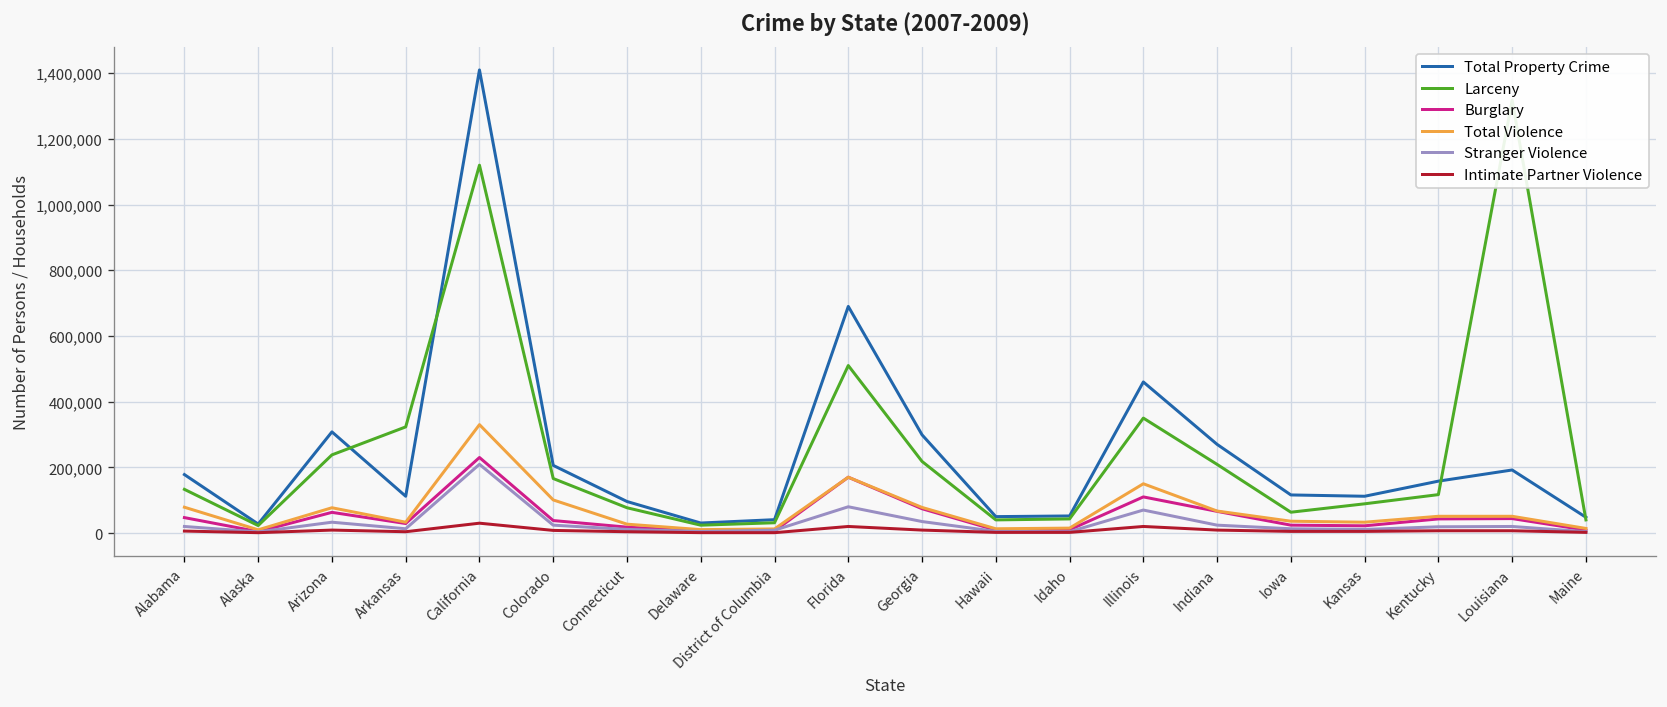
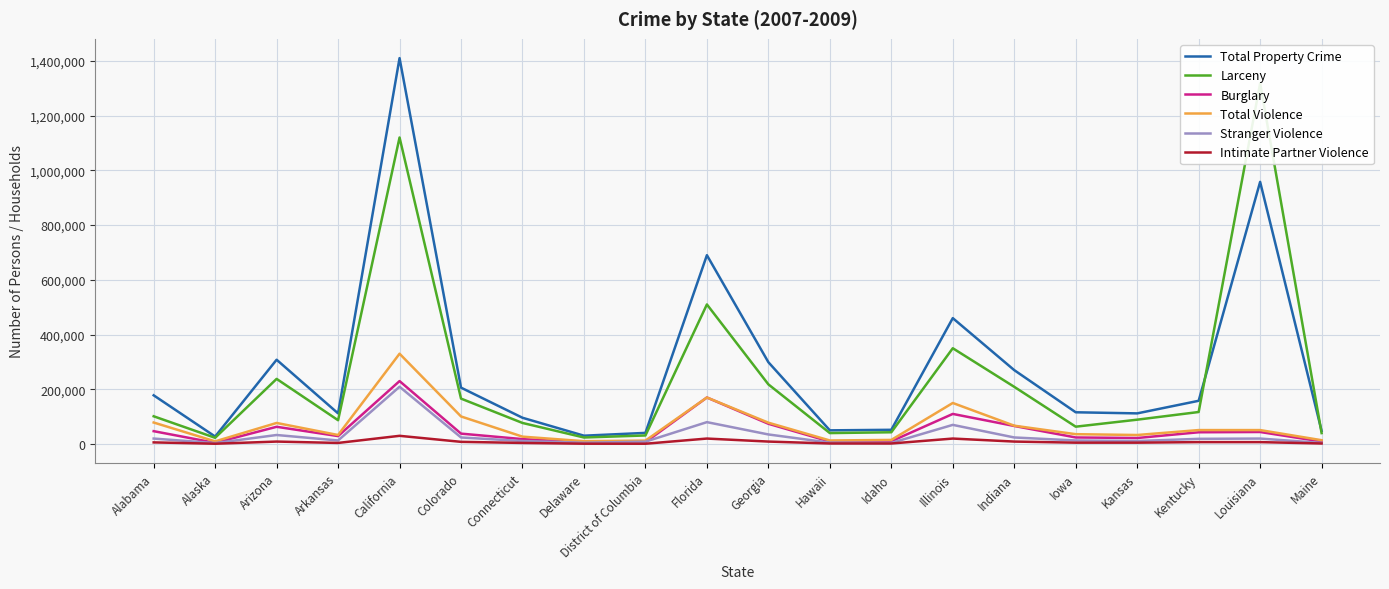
  {
    "Total Property Crime": {
      "Alabama": "180,000",
      "Arizona": "310,000",
      "Arkansas": "110,000",
      "California": "1,410,000",
      "Colorado": "210,000",
      "Connecticut": "100,000",
      "District of Columbia": "40,000",
      "Florida": "690,000",
      "Georgia": "300,000",
      "Hawaii": "50,000",
      "Illinois": "460,000",
      "Indiana": "270,000",
      "Iowa": "120,000",
      "Kansas": "110,000",
      "Kentucky": "160,000",
-     "Louisiana": "190,000"
+     "Louisiana": "960,000"
    },
    "Larceny": {
-     "Alabama": "130,000",
+     "Alabama": "100,000",
      "Arizona": "240,000",
-     "Arkansas": "320,000",
+     "Arkansas": "90,000",
      "California": "1,120,000",
      "Colorado": "170,000",
      "Connecticut": "80,000",
      "District of Columbia": "30,000",
      "Florida": "510,000",
      "Georgia": "220,000",
      "Hawaii": "40,000",
      "Illinois": "350,000",
      "Indiana": "210,000",
      "Iowa": "60,000",
      "Kansas": "90,000",
      "Kentucky": "120,000"
    },
    "Burglary": {
      "Alabama": "50,000",
      "Arizona": "60,000",
      "California": "230,000",
      "Colorado": "40,000",
      "Illinois": "110,000",
      "Iowa": "20,000",
      "Kansas": "20,000"
    },
    "Total Violence": {
      "Alabama": "80,000",
      "Arizona": "80,000",
      "California": "330,000",
      "Colorado": "100,000",
      "Illinois": "150,000",
      "Iowa": "40,000",
      "Kansas": "30,000"
    },
    "Stranger Violence": {
      "Alabama": "20,000",
      "Arizona": "30,000",
      "California": "210,000",
      "Colorado": "20,000",
      "Florida": "80,000",
      "Georgia": "40,000",
      "Illinois": "70,000",
      "Indiana": "20,000",
      "Kentucky": "20,000",
      "Louisiana": "20,000"
    },
    "Intimate Partner Violence": {
      "Alabama": "10,000",
      "Arizona": "10,000",
      "California": "30,000",
      "Colorado": "10,000",
      "Florida": "20,000",
      "Georgia": "10,000",
      "Illinois": "20,000",
      "Indiana": "10,000",
      "Kentucky": "10,000",
      "Louisiana": "10,000"
    }
  }
